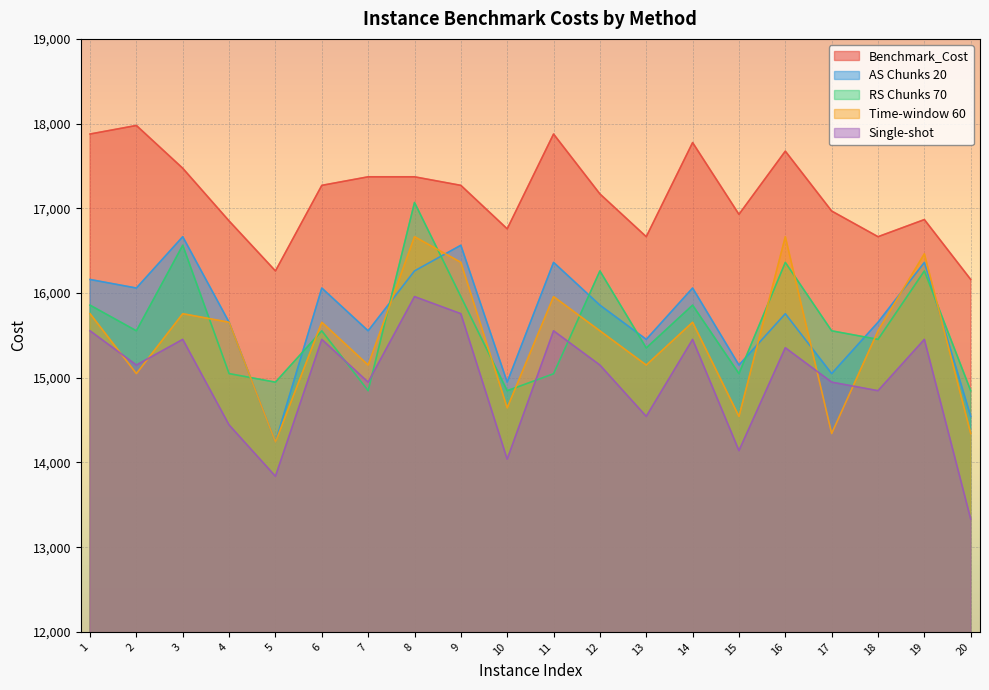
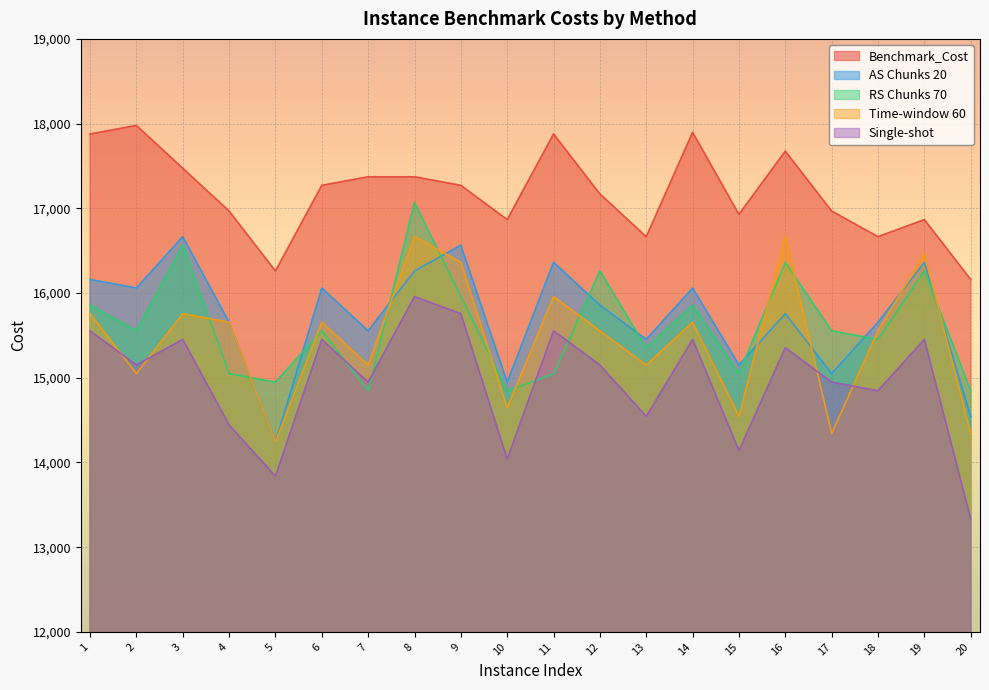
  {
    "Benchmark_Cost": {
      "1": "17,900",
      "2": "18,000",
      "3": "17,500",
-     "4": "16,900",
+     "4": "17,000",
      "5": "16,300",
      "6": "17,300",
      "7": "17,400",
      "8": "17,400",
      "9": "17,300",
-     "10": "16,800",
+     "10": "16,900",
      "11": "17,900",
      "12": "17,200",
      "13": "16,700",
-     "14": "17,800",
+     "14": "17,900",
      "15": "16,900",
      "16": "17,700",
      "17": "17,000",
      "18": "16,700",
      "19": "16,900",
      "20": "16,200"
    },
    "AS Chunks 20": {
      "1": "16,200",
      "2": "16,100",
      "3": "16,700",
      "6": "16,100",
      "7": "15,600",
      "8": "16,300",
      "9": "16,600",
      "10": "14,900",
      "11": "16,400",
      "12": "15,900",
      "13": "15,500",
      "14": "16,100",
      "15": "15,200",
      "16": "15,800",
      "17": "15,000",
      "18": "15,700",
      "19": "16,400",
      "20": "14,500"
    },
    "RS Chunks 70": {
      "1": "15,900",
      "2": "15,600",
      "3": "16,600",
      "4": "15,000",
      "5": "14,900",
      "6": "15,600",
      "7": "14,800",
      "8": "17,100",
      "9": "16,000",
      "10": "14,800",
      "11": "15,000",
      "12": "16,300",
      "13": "15,400",
      "14": "15,900",
      "15": "15,000",
      "16": "16,400",
      "17": "15,600",
      "18": "15,500",
      "19": "16,300",
      "20": "14,800"
    },
    "Time-window 60": {
      "1": "15,800",
      "2": "15,000",
      "3": "15,800",
      "6": "15,700",
      "7": "15,200",
      "8": "16,700",
      "9": "16,400",
      "10": "14,600",
      "11": "16,000",
      "12": "15,600",
      "13": "15,200",
      "14": "15,700",
      "15": "14,500",
      "16": "16,700",
      "17": "14,300",
      "18": "15,600",
      "19": "16,500",
      "20": "14,300"
    },
    "Single-shot": {
      "1": "15,600",
      "2": "15,200",
      "3": "15,500",
      "4": "14,400",
      "5": "13,800",
      "6": "15,500",
      "7": "14,900",
      "8": "16,000",
      "9": "15,800",
      "10": "14,000",
      "11": "15,600",
      "12": "15,200",
      "13": "14,500",
      "14": "15,500",
      "15": "14,100",
      "16": "15,400",
      "17": "14,900",
      "18": "14,800",
      "19": "15,500",
      "20": "13,300"
    }
  }
